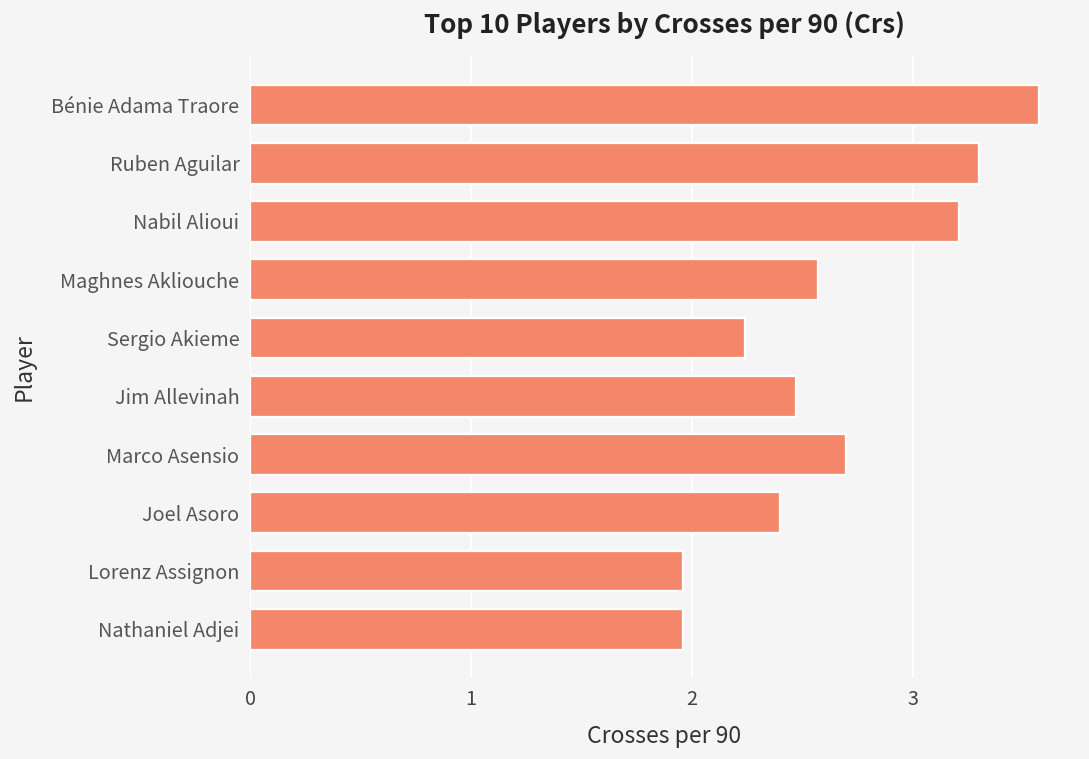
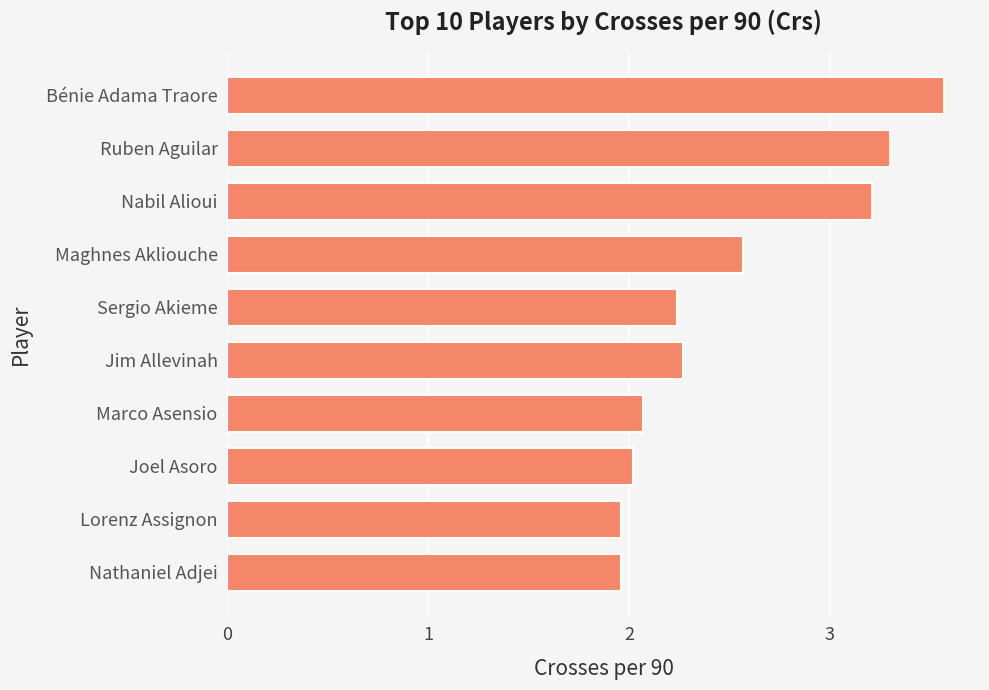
  {
    "Bénie Adama Traore": 3.57,
    "Ruben Aguilar": 3.30,
    "Nabil Alioui": 3.21,
    "Maghnes Akliouche": 2.57,
    "Sergio Akieme": 2.24,
-   "Jim Allevinah": 2.47,
-   "Marco Asensio": 2.70,
-   "Joel Asoro": 2.40,
+   "Jim Allevinah": 2.27,
+   "Marco Asensio": 2.07,
+   "Joel Asoro": 2.02,
    "Lorenz Assignon": 1.96,
    "Nathaniel Adjei": 1.96
  }
